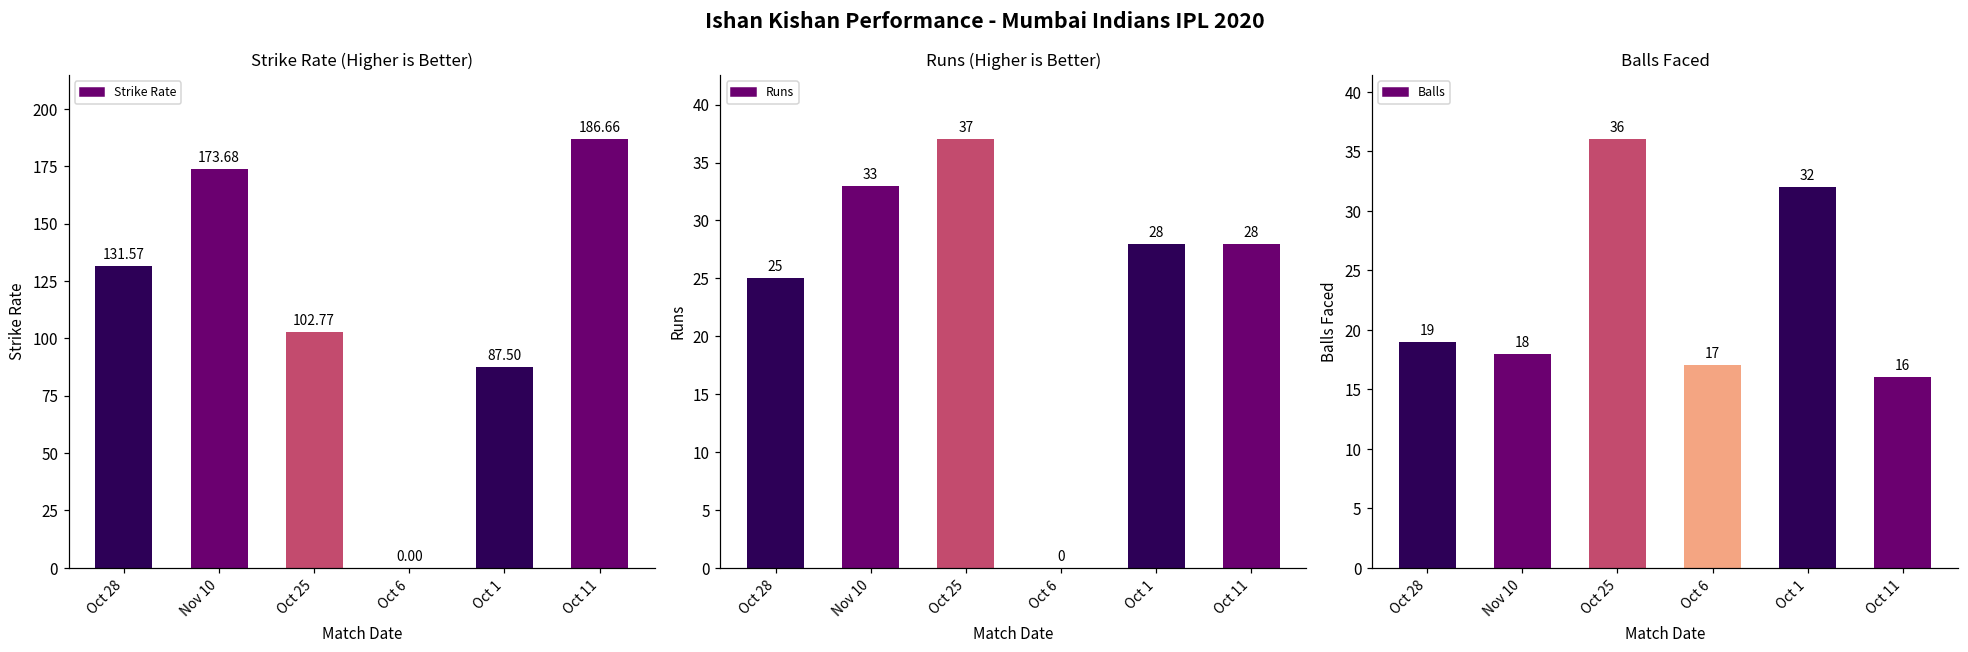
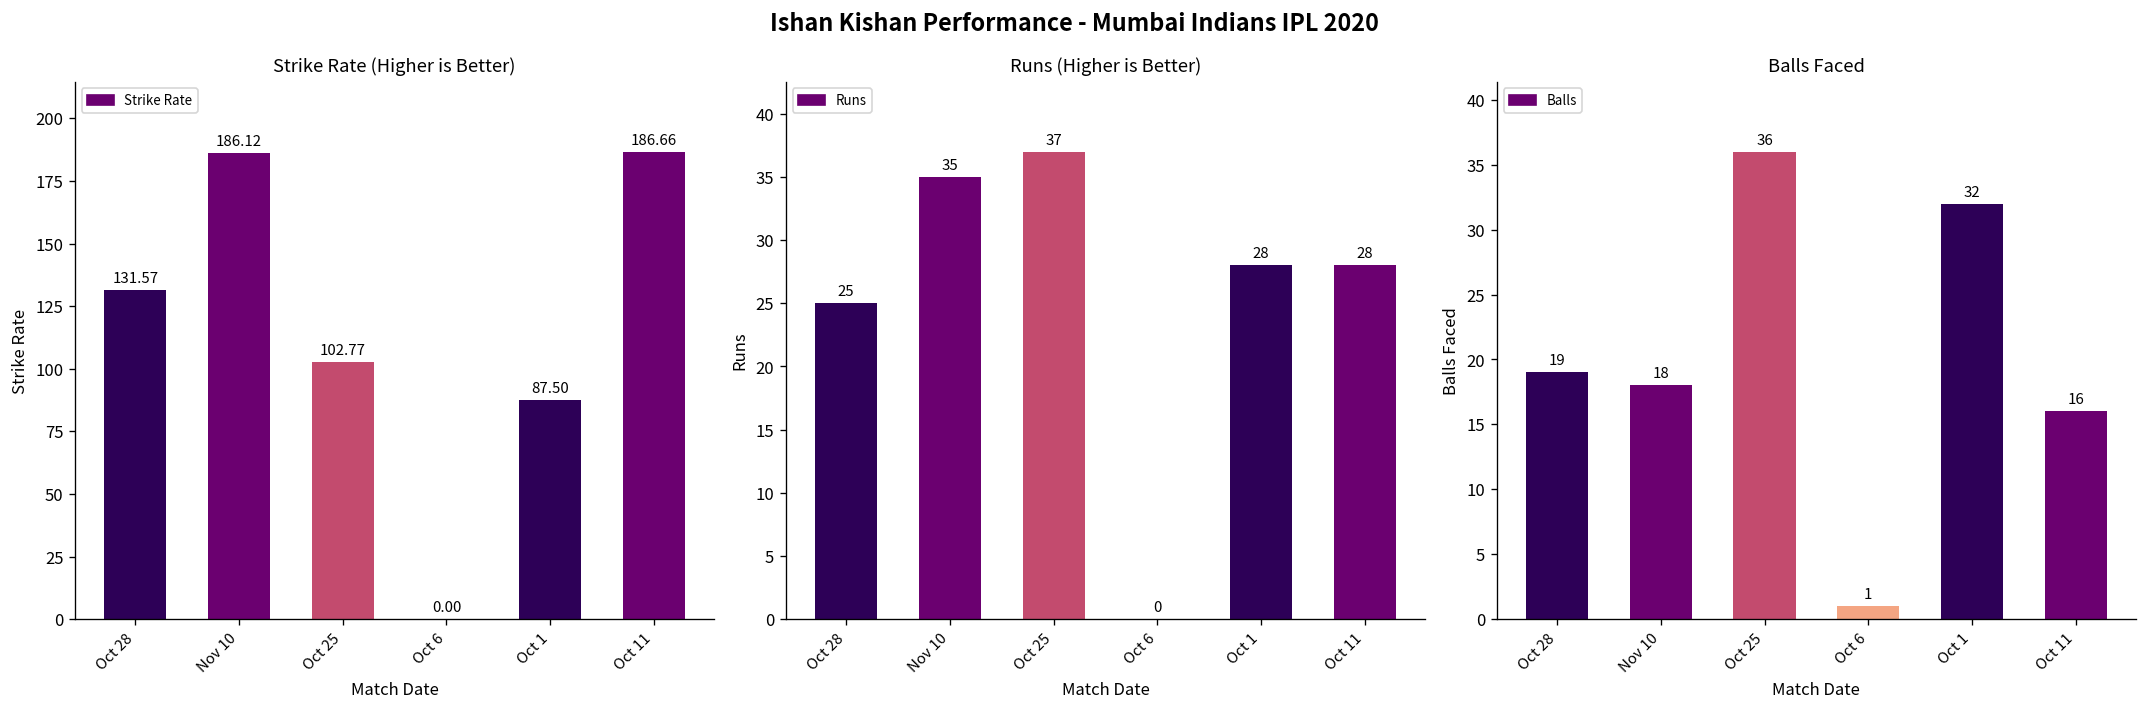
  {
    "Strike Rate (Higher is Better)": {
      "Oct 28": 131.57,
-     "Nov 10": 173.68,
+     "Nov 10": 186.12,
      "Oct 25": 102.77,
      "Oct 6": 0.00,
      "Oct 1": 87.50,
      "Oct 11": 186.66
    },
    "Runs (Higher is Better)": {
      "Oct 28": 25,
-     "Nov 10": 33,
+     "Nov 10": 35,
      "Oct 25": 37,
      "Oct 6": 0,
      "Oct 1": 28,
      "Oct 11": 28
    },
    "Balls Faced": {
      "Oct 28": 19,
      "Nov 10": 18,
      "Oct 25": 36,
-     "Oct 6": 17,
+     "Oct 6": 1,
      "Oct 1": 32,
      "Oct 11": 16
    }
  }
